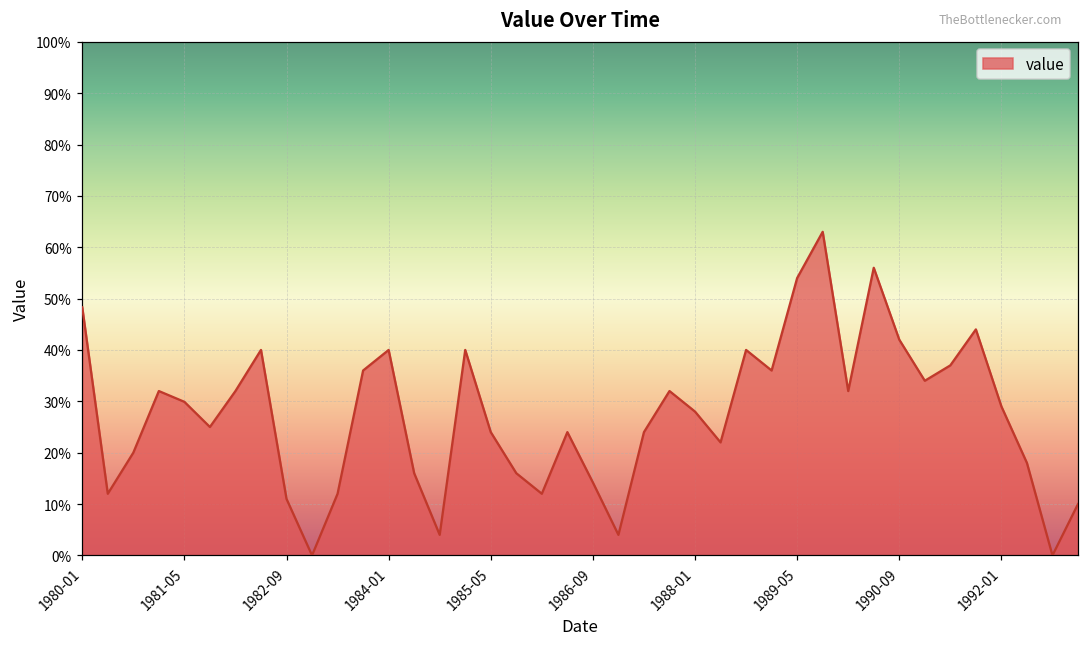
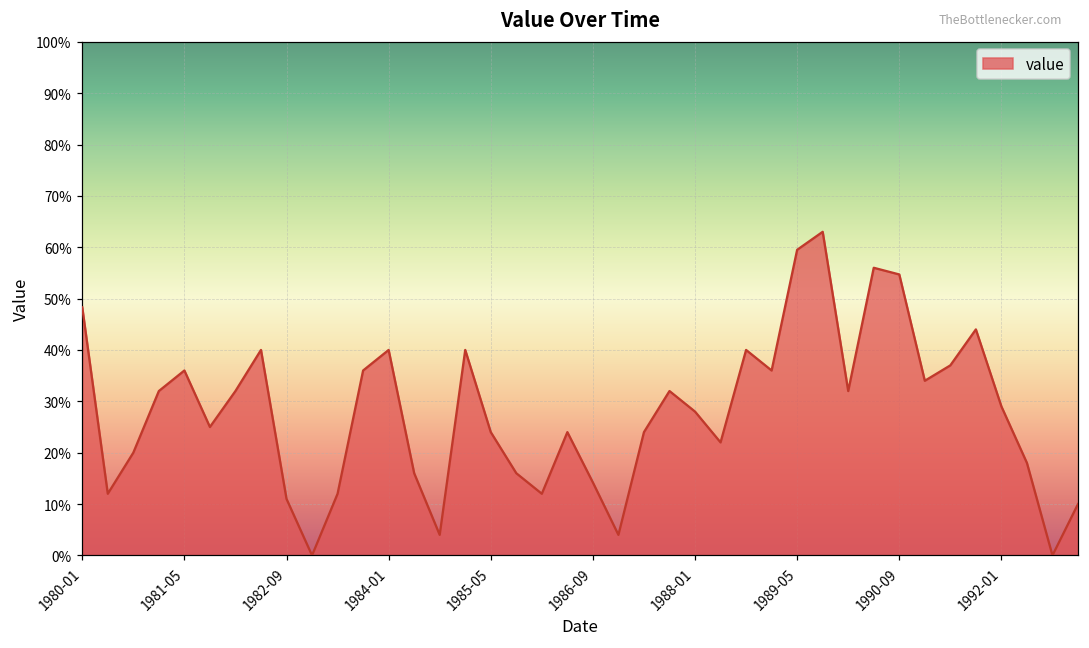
  {
    "1980-01": "48%",
-   "1981-05": "30%",
+   "1981-05": "36%",
    "1982-09": "11%",
    "1984-01": "40%",
    "1985-05": "24%",
    "1986-09": "14%",
    "1988-01": "28%",
-   "1989-05": "54%",
-   "1990-09": "42%",
+   "1989-05": "60%",
+   "1990-09": "55%",
    "1992-01": "29%"
  }
